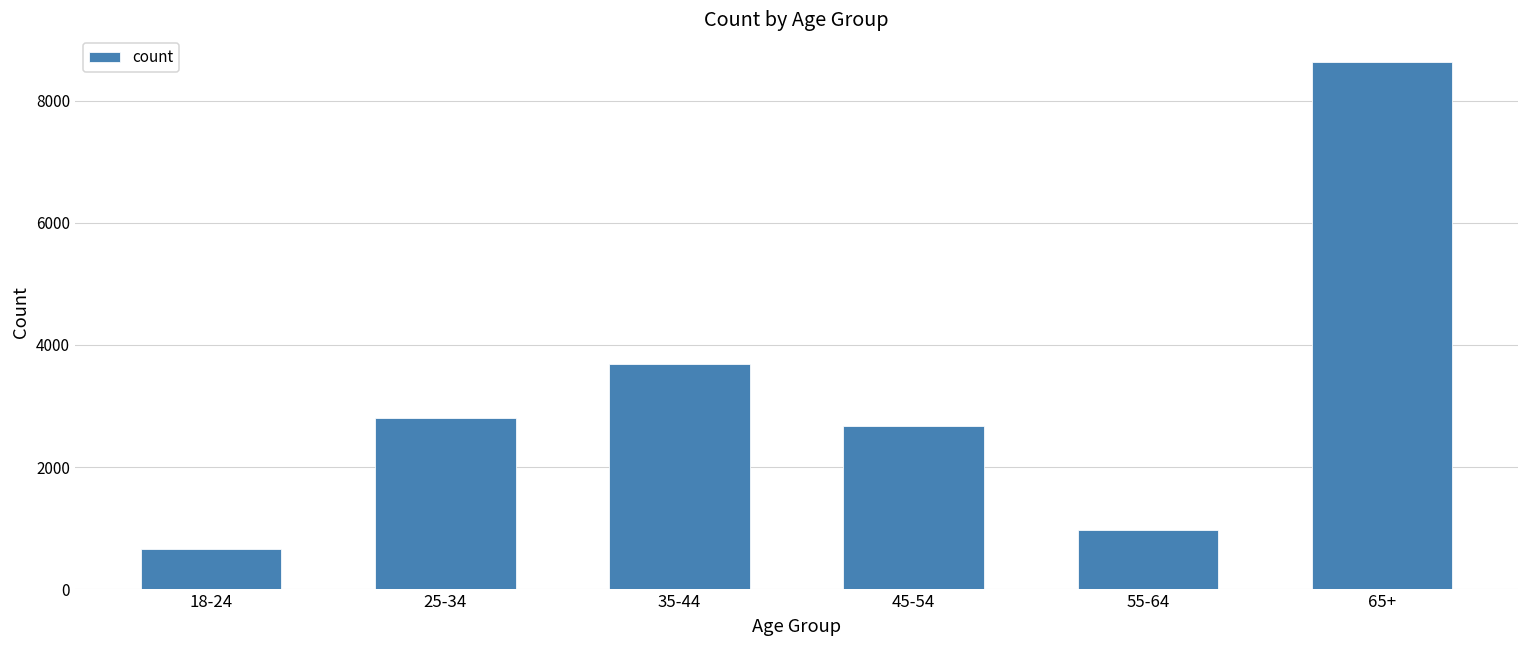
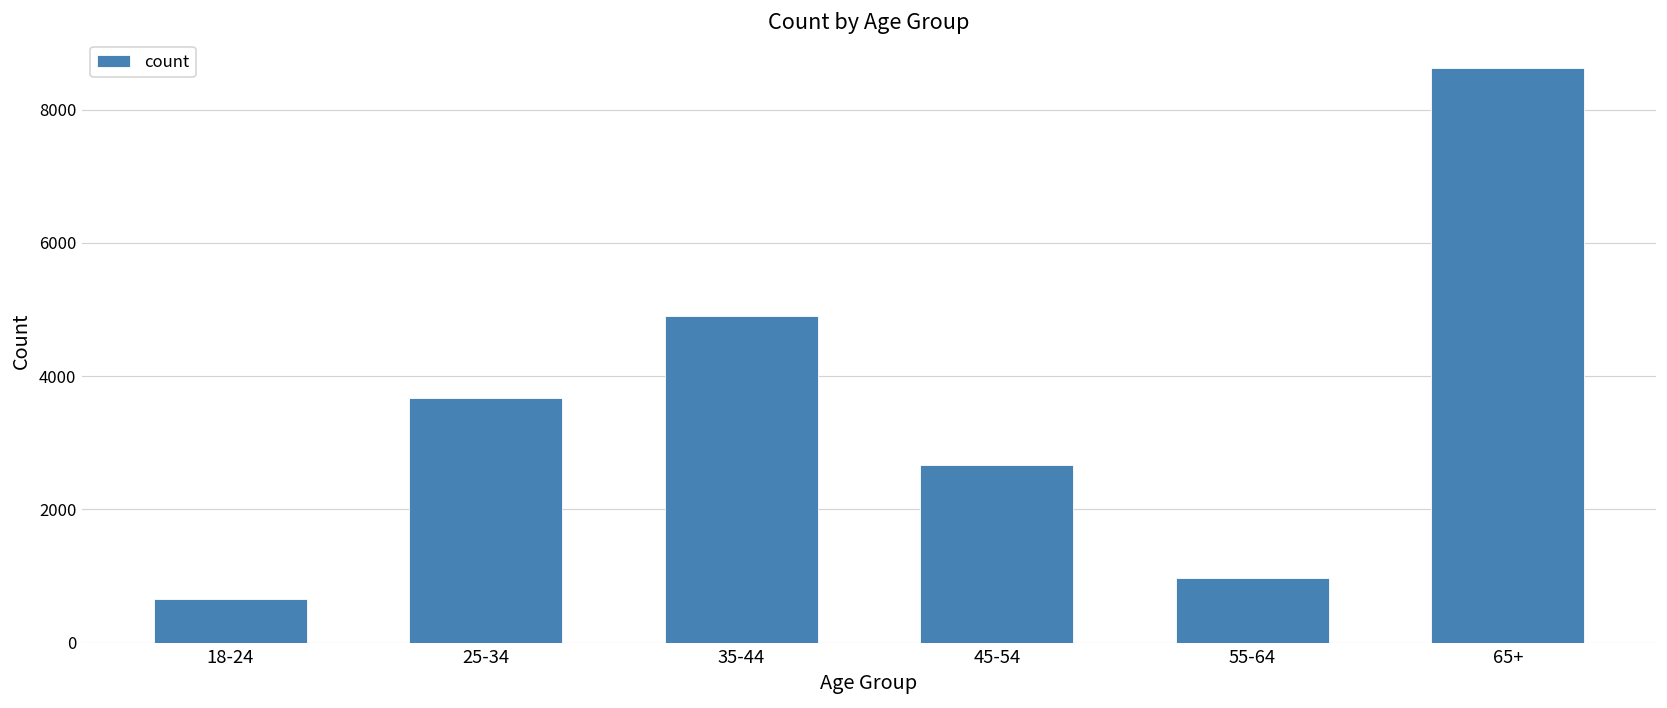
  {
    "18-24": 700,
-   "25-34": 2800,
-   "35-44": 3700,
+   "25-34": 3700,
+   "35-44": 4900,
    "45-54": 2700,
    "55-64": 1000,
    "65+": 8600
  }
